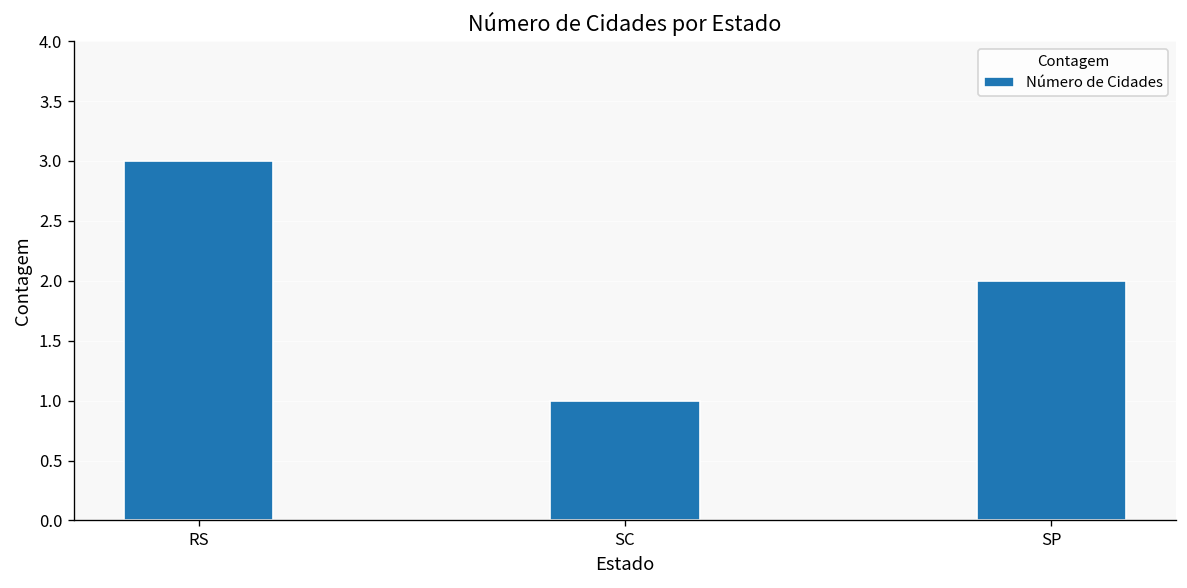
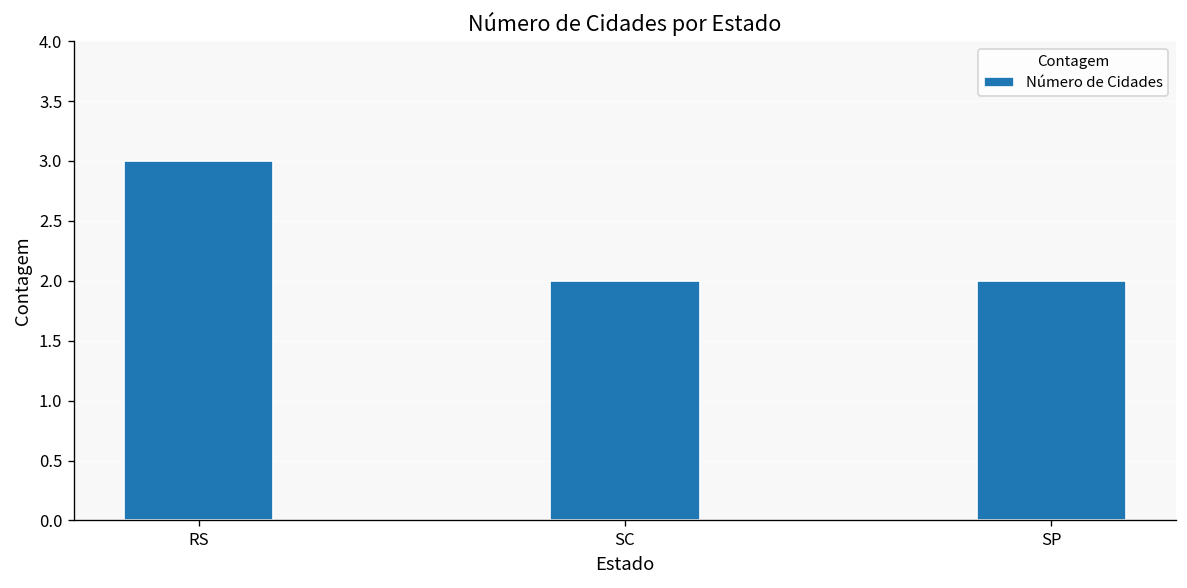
  {
    "RS": 3,
-   "SC": 1,
+   "SC": 2,
    "SP": 2
  }
